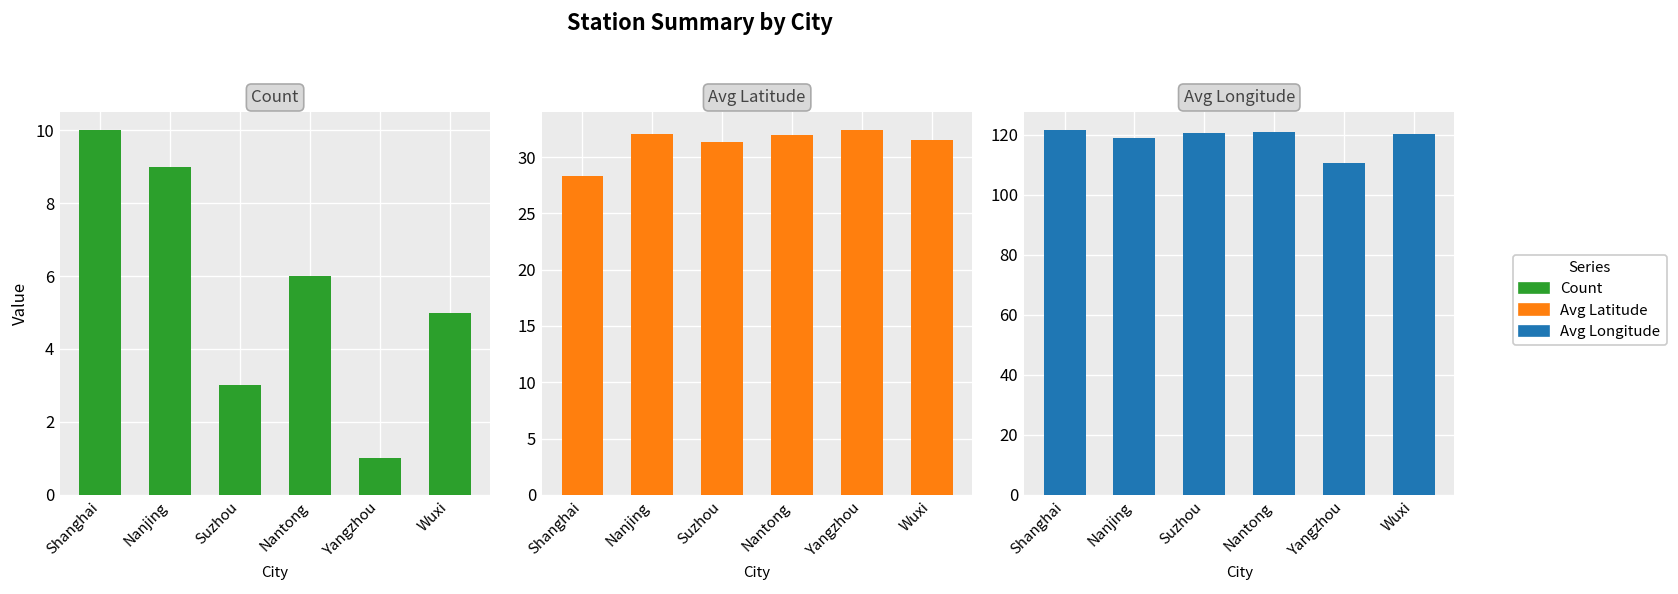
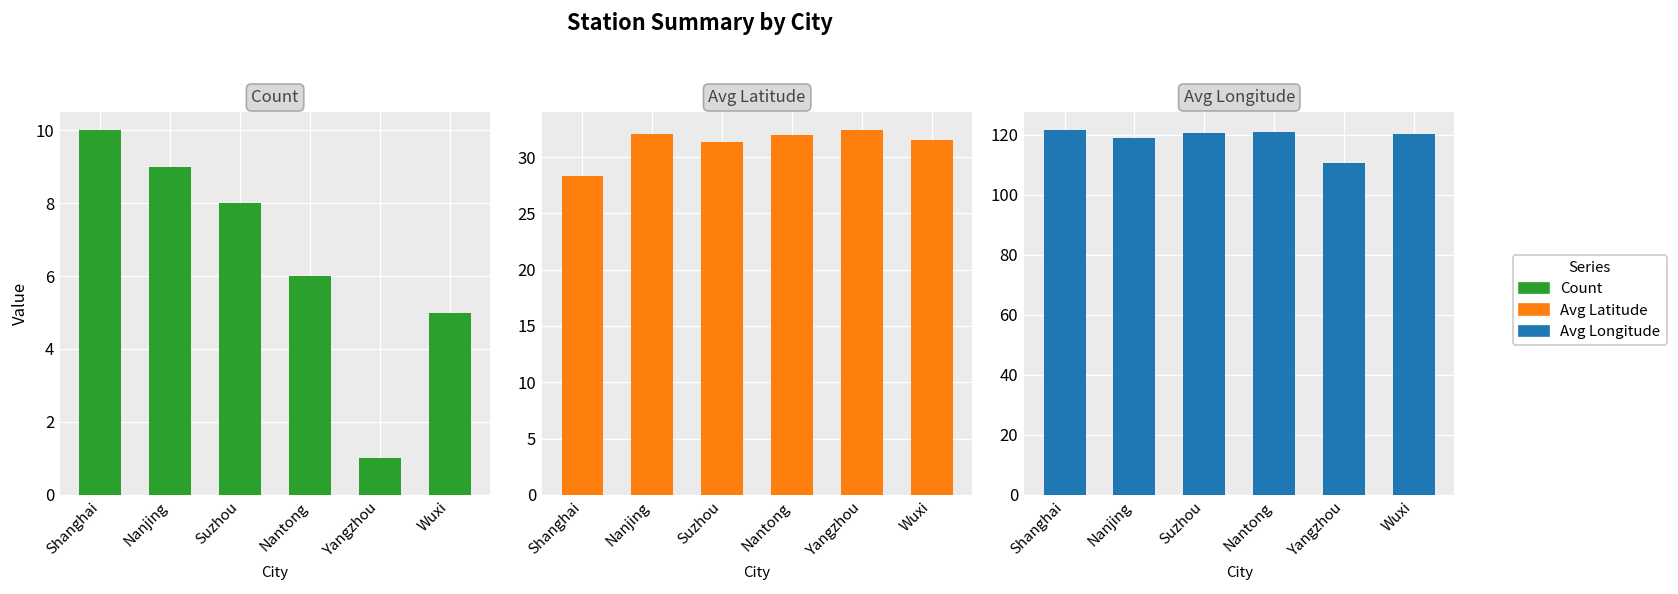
  {
    "Count": {
      "Shanghai": 10,
      "Nanjing": 9,
-     "Suzhou": 3,
+     "Suzhou": 8,
      "Nantong": 6,
      "Yangzhou": 1,
      "Wuxi": 5
    },
    "Avg Latitude": {
      "Shanghai": 28,
      "Nanjing": 32,
      "Suzhou": 31,
      "Nantong": 32,
      "Yangzhou": 32,
      "Wuxi": 32
    },
    "Avg Longitude": {
      "Shanghai": 121,
      "Nanjing": 119,
      "Suzhou": 121,
      "Nantong": 121,
      "Yangzhou": 111,
      "Wuxi": 120
    }
  }
